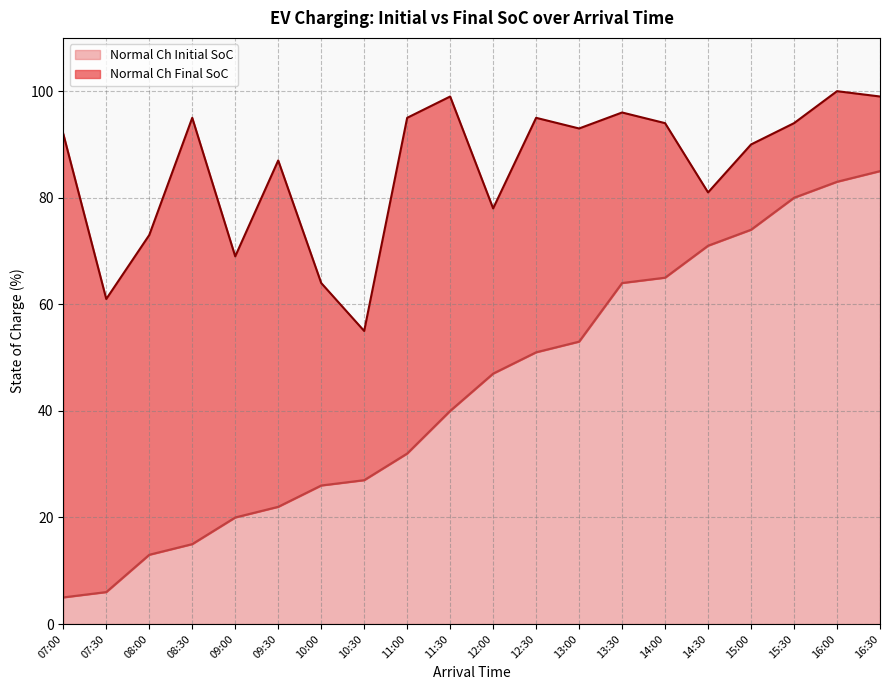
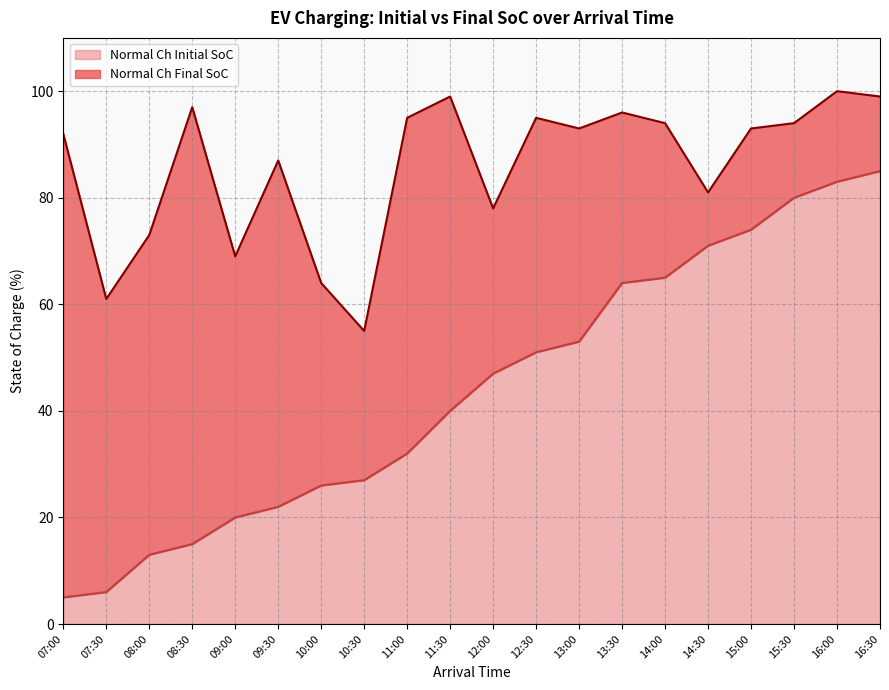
  {
    "Normal Ch Initial SoC": {
      "07:00": 5,
      "07:30": 6,
      "08:00": 13,
      "08:30": 15,
      "09:00": 20,
      "09:30": 22,
      "10:00": 26,
      "10:30": 27,
      "11:00": 32,
      "11:30": 40,
      "12:00": 47,
      "12:30": 51,
      "13:00": 53,
      "13:30": 64,
      "14:00": 65,
      "14:30": 71,
      "15:00": 74,
      "15:30": 80,
      "16:00": 83,
      "16:30": 85
    },
    "Normal Ch Final SoC": {
      "07:00": 92,
      "07:30": 61,
      "08:00": 73,
-     "08:30": 95,
+     "08:30": 97,
      "09:00": 69,
      "09:30": 87,
      "10:00": 64,
      "10:30": 55,
      "11:00": 95,
      "11:30": 99,
      "12:00": 78,
      "12:30": 95,
      "13:00": 93,
      "13:30": 96,
      "14:00": 94,
      "14:30": 81,
-     "15:00": 90,
+     "15:00": 93,
      "15:30": 94,
      "16:00": 100,
      "16:30": 99
    }
  }
